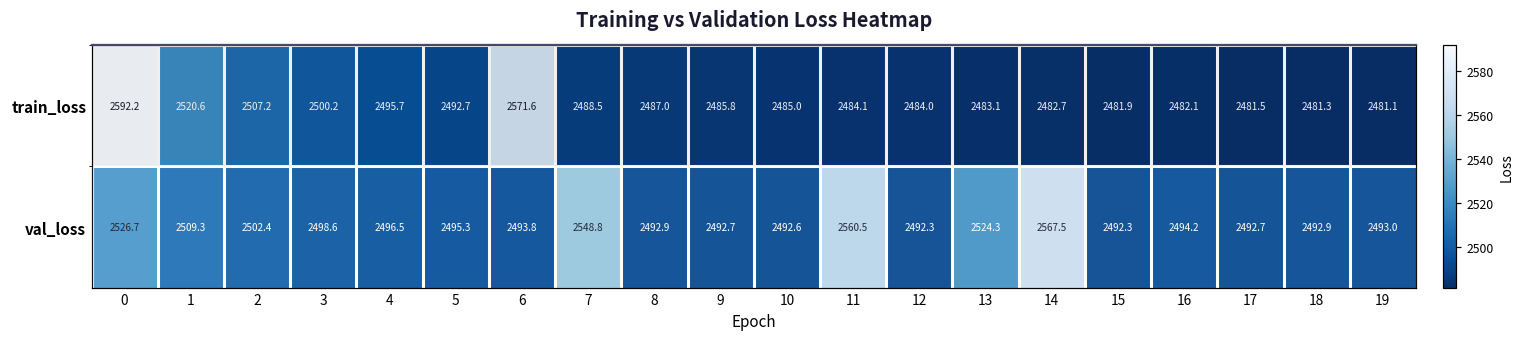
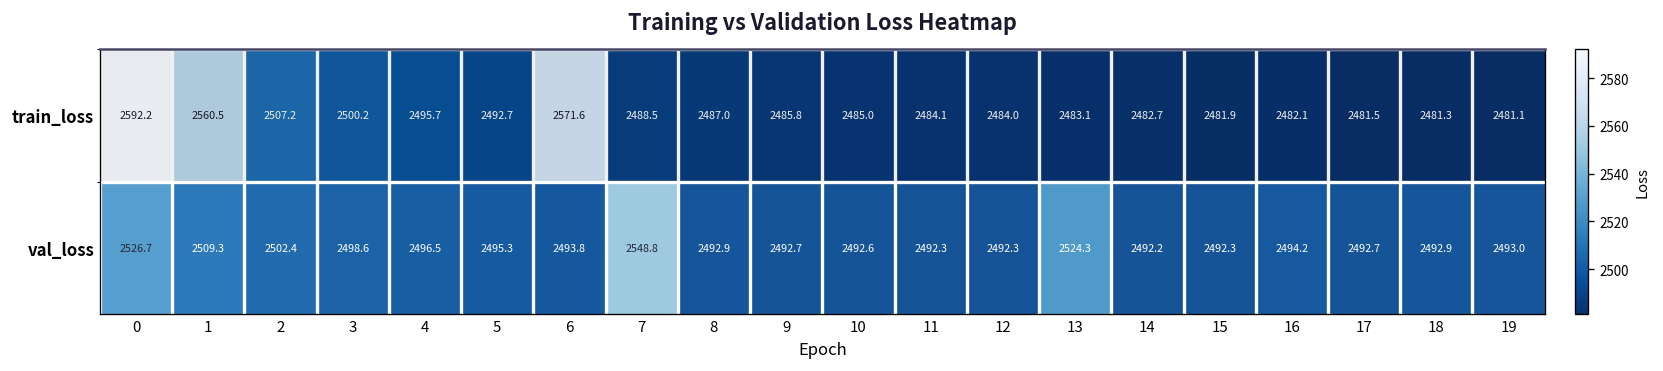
  {
    "train_loss": {
      "0": 2592.2,
-     "1": 2520.6,
+     "1": 2560.5,
      "2": 2507.2,
      "3": 2500.2,
      "4": 2495.7,
      "5": 2492.7,
      "6": 2571.6,
      "7": 2488.5,
      "8": 2487.0,
      "9": 2485.8,
      "10": 2485.0,
      "11": 2484.1,
      "12": 2484.0,
      "13": 2483.1,
      "14": 2482.7,
      "15": 2481.9,
      "16": 2482.1,
      "17": 2481.5,
      "18": 2481.3,
      "19": 2481.1
    },
    "val_loss": {
      "0": 2526.7,
      "1": 2509.3,
      "2": 2502.4,
      "3": 2498.6,
      "4": 2496.5,
      "5": 2495.3,
      "6": 2493.8,
      "7": 2548.8,
      "8": 2492.9,
      "9": 2492.7,
      "10": 2492.6,
-     "11": 2560.5,
+     "11": 2492.3,
      "12": 2492.3,
      "13": 2524.3,
-     "14": 2567.5,
+     "14": 2492.2,
      "15": 2492.3,
      "16": 2494.2,
      "17": 2492.7,
      "18": 2492.9,
      "19": 2493.0
    }
  }
